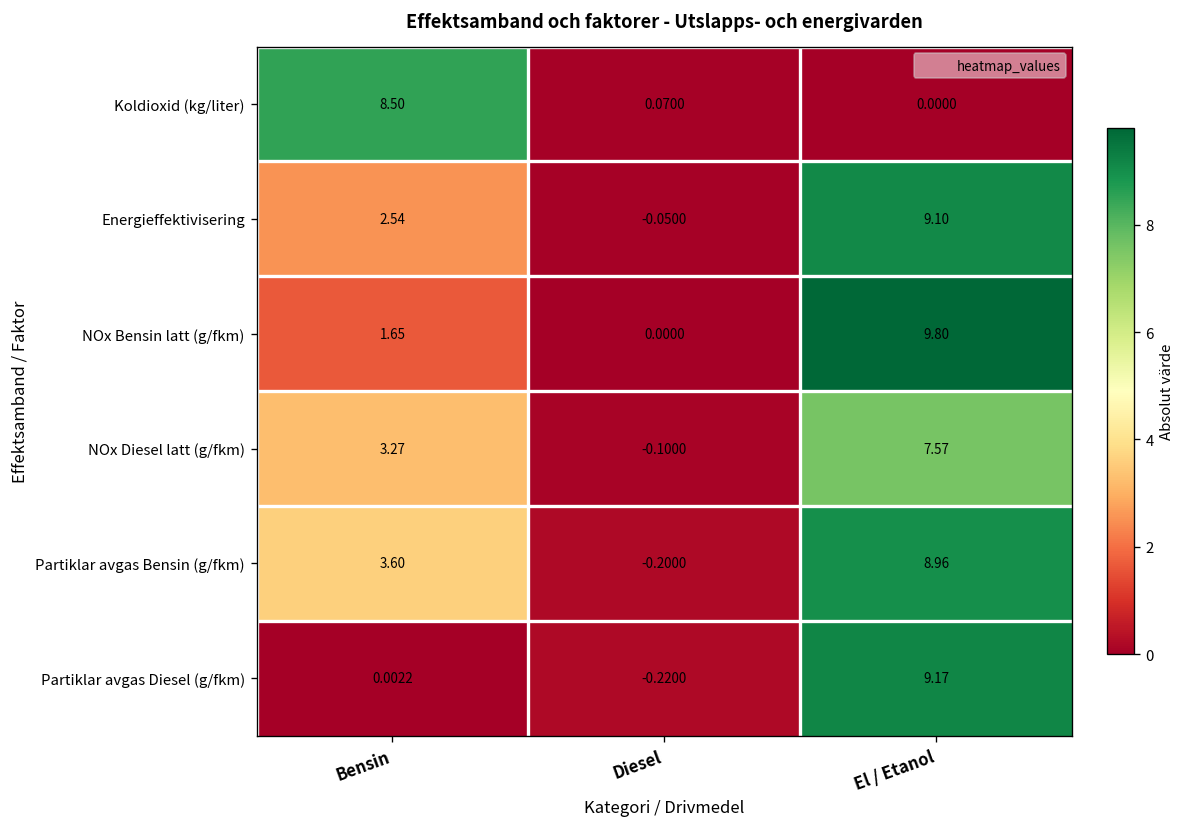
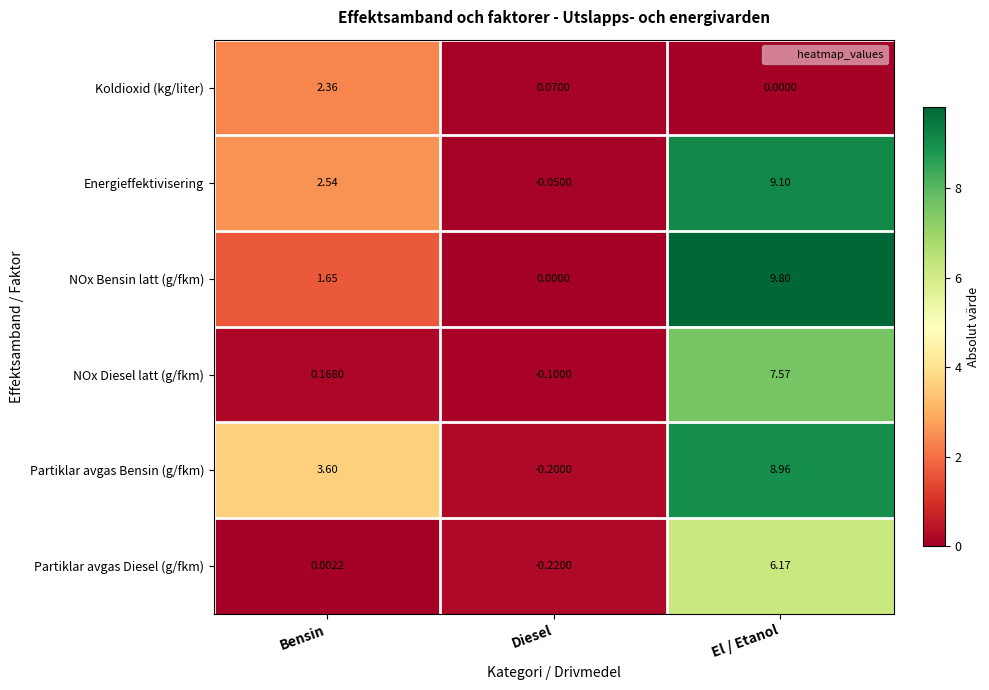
  {
    "Koldioxid (kg/liter)": {
-     "Bensin": 8.50,
+     "Bensin": 2.36,
      "Diesel": 0.0700,
      "El / Etanol": 0.0000
    },
    "Energieffektivisering": {
      "Bensin": 2.54,
      "Diesel": -0.0500,
      "El / Etanol": 9.10
    },
    "NOx Bensin latt (g/fkm)": {
      "Bensin": 1.65,
      "Diesel": 0.0000,
      "El / Etanol": 9.80
    },
    "NOx Diesel latt (g/fkm)": {
-     "Bensin": 3.27,
+     "Bensin": 0.1680,
      "Diesel": -0.1000,
      "El / Etanol": 7.57
    },
    "Partiklar avgas Bensin (g/fkm)": {
      "Bensin": 3.60,
      "Diesel": -0.2000,
      "El / Etanol": 8.96
    },
    "Partiklar avgas Diesel (g/fkm)": {
      "Bensin": 0.0022,
      "Diesel": -0.2200,
-     "El / Etanol": 9.17
+     "El / Etanol": 6.17
    }
  }
